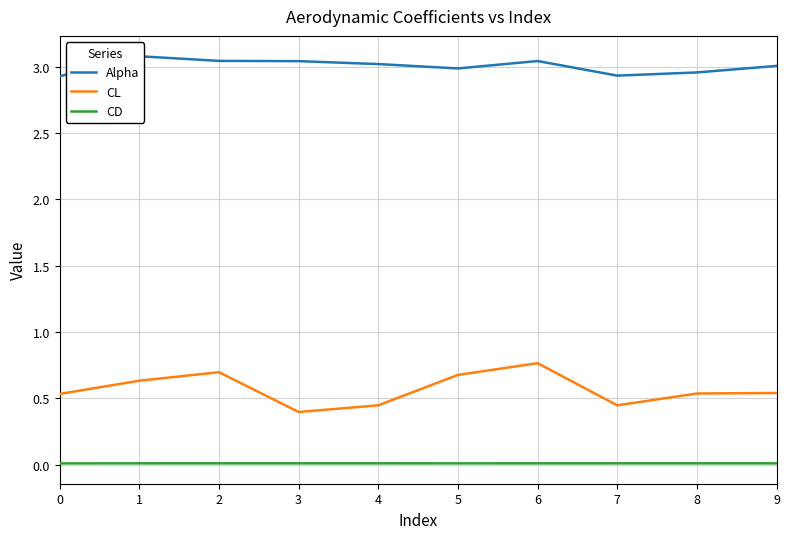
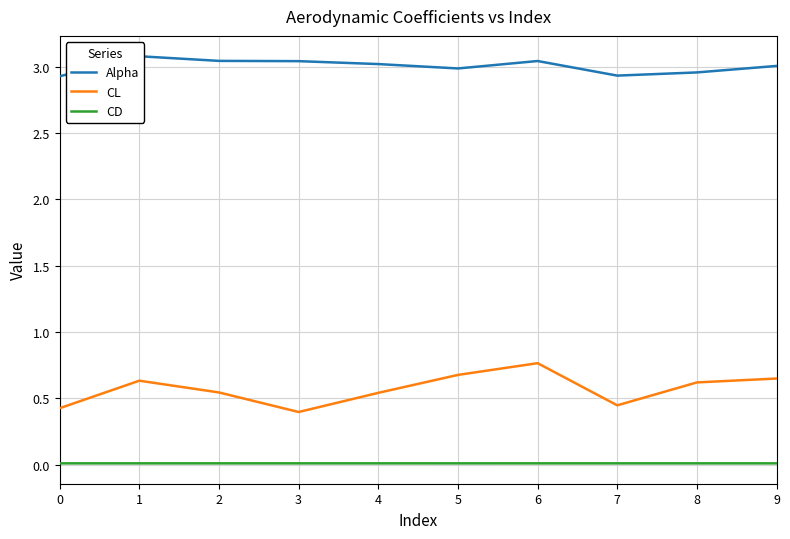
  {
    "Alpha": {
      "0": 2.93,
      "2": 3.04,
      "3": 3.04,
      "4": 3.02,
      "5": 2.99,
      "6": 3.04,
      "7": 2.93,
      "8": 2.96,
      "9": 3.01
    },
    "CL": {
-     "0": 0.53,
+     "0": 0.43,
      "1": 0.63,
-     "2": 0.70,
+     "2": 0.54,
      "3": 0.40,
-     "4": 0.45,
+     "4": 0.54,
      "5": 0.68,
      "6": 0.77,
      "7": 0.45,
-     "8": 0.54,
-     "9": 0.54
+     "8": 0.62,
+     "9": 0.65
    },
    "CD": {
      "0": 0.01,
      "1": 0.01,
      "2": 0.01,
      "3": 0.01,
      "4": 0.01,
      "5": 0.01,
      "6": 0.01,
      "7": 0.01,
      "8": 0.01,
      "9": 0.01
    }
  }
